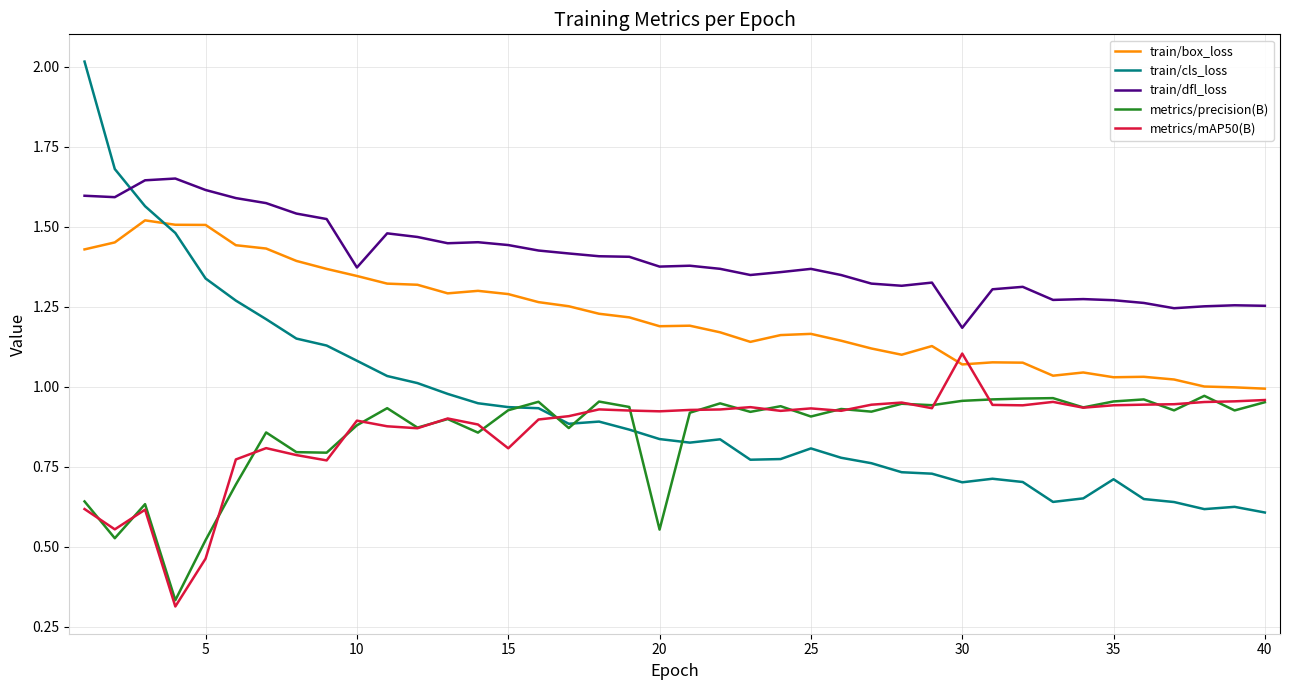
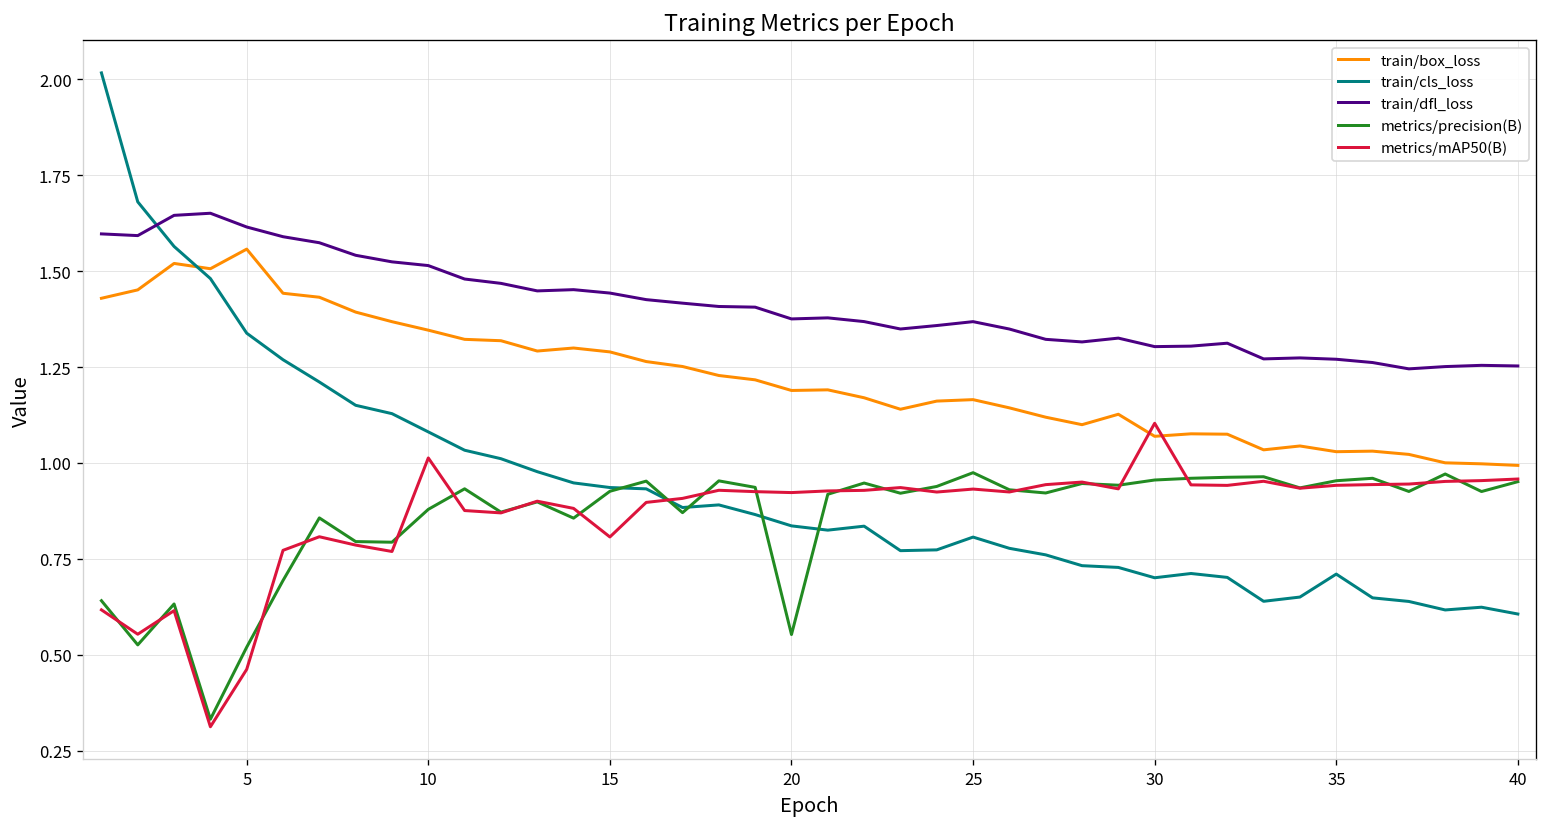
  {
    "train/box_loss": {
-     "5": 1.51,
+     "5": 1.56,
      "10": 1.35,
      "15": 1.29,
      "20": 1.19,
      "25": 1.16,
      "30": 1.07,
      "35": 1.03,
      "40": 0.99
    },
    "train/cls_loss": {
      "5": 1.34,
      "10": 1.08,
      "15": 0.94,
      "20": 0.84,
      "25": 0.81,
      "30": 0.70,
      "35": 0.71,
      "40": 0.61
    },
    "train/dfl_loss": {
      "5": 1.61,
-     "10": 1.37,
+     "10": 1.51,
      "15": 1.44,
      "20": 1.38,
      "25": 1.37,
-     "30": 1.18,
+     "30": 1.30,
      "35": 1.27,
      "40": 1.25
    },
    "metrics/precision(B)": {
      "5": 0.52,
      "10": 0.88,
      "15": 0.93,
      "20": 0.55,
-     "25": 0.91,
+     "25": 0.97,
      "30": 0.96,
      "35": 0.95
    },
    "metrics/mAP50(B)": {
      "5": 0.46,
-     "10": 0.89,
+     "10": 1.01,
      "15": 0.81,
      "20": 0.92,
      "25": 0.93,
      "30": 1.10,
      "35": 0.94
    }
  }
